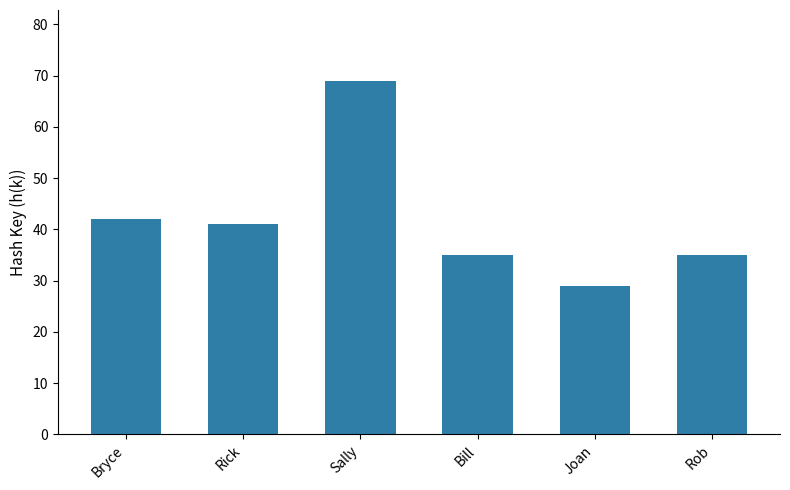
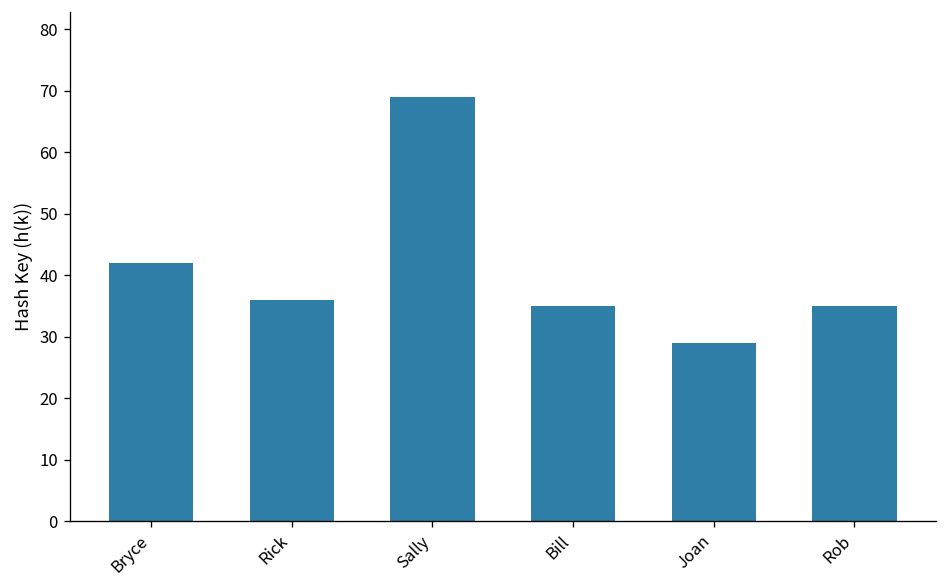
  {
    "Bryce": 42,
-   "Rick": 41,
+   "Rick": 36,
    "Sally": 69,
    "Bill": 35,
    "Joan": 29,
    "Rob": 35
  }
